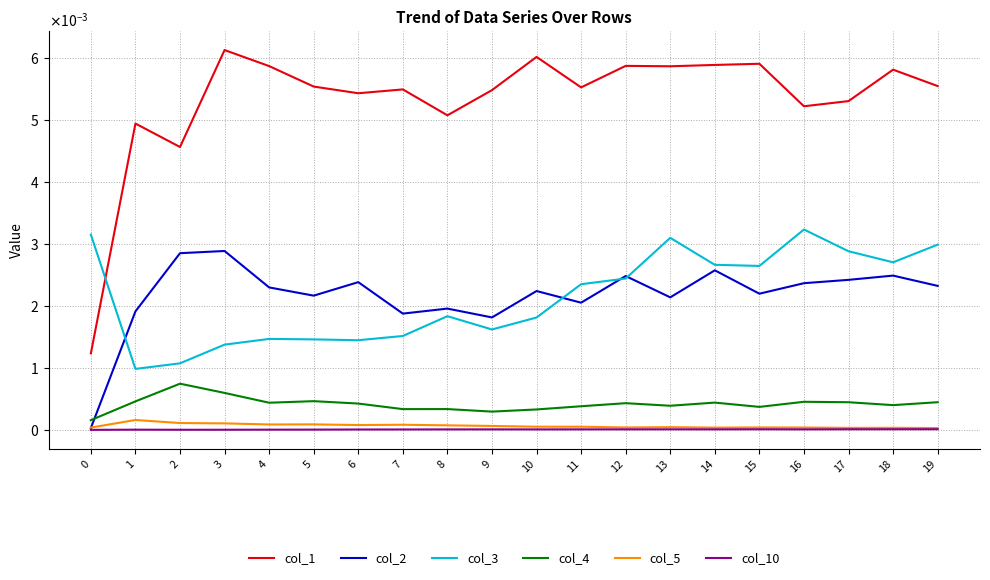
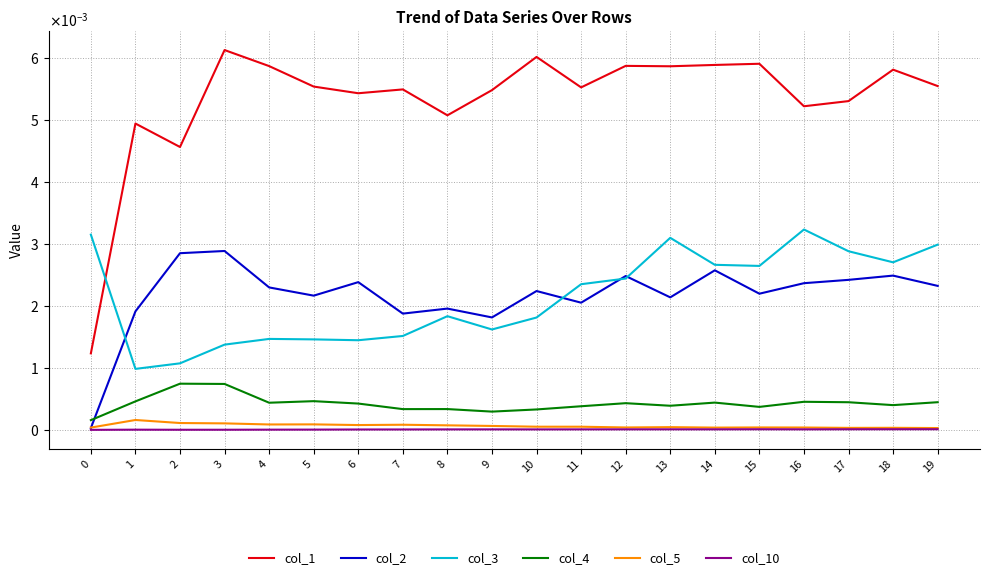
  {
    "col_1": {
      "0": 0.0012,
      "1": 0.0049,
      "2": 0.0046,
      "3": 0.0061,
      "4": 0.0059,
      "5": 0.0055,
      "6": 0.0054,
      "7": 0.0055,
      "8": 0.0051,
      "9": 0.0055,
      "10": 0.0060,
      "11": 0.0055,
      "12": 0.0059,
      "13": 0.0059,
      "14": 0.0059,
      "15": 0.0059,
      "16": 0.0052,
      "17": 0.0053,
      "18": 0.0058,
      "19": 0.0055
    },
    "col_2": {
      "1": 0.0019,
      "2": 0.0029,
      "3": 0.0029,
      "4": 0.0023,
      "5": 0.0022,
      "6": 0.0024,
      "7": 0.0019,
      "8": 0.0020,
      "9": 0.0018,
      "10": 0.0022,
      "11": 0.0021,
      "13": 0.0021,
      "14": 0.0026,
      "15": 0.0022,
      "16": 0.0024,
      "17": 0.0024,
      "18": 0.0025,
      "19": 0.0023
    },
    "col_3": {
      "0": 0.0032,
      "1": 0.0010,
      "2": 0.0011,
      "3": 0.0014,
      "4": 0.0015,
      "5": 0.0015,
      "6": 0.0014,
      "7": 0.0015,
      "8": 0.0018,
      "9": 0.0016,
      "10": 0.0018,
      "11": 0.0024,
      "13": 0.0031,
      "14": 0.0027,
      "15": 0.0026,
      "16": 0.0032,
      "17": 0.0029,
      "18": 0.0027,
      "19": 0.0030
    },
    "col_4": {
      "0": 0.0002,
      "1": 0.0005,
      "2": 0.0007,
-     "3": 0.0006,
+     "3": 0.0007,
      "4": 0.0004,
      "5": 0.0005,
      "6": 0.0004,
      "7": 0.0003,
      "8": 0.0003,
      "9": 0.0003,
      "10": 0.0003,
      "11": 0.0004,
      "12": 0.0004,
      "13": 0.0004,
      "14": 0.0004,
      "15": 0.0004,
      "16": 0.0005,
      "17": 0.0004,
      "18": 0.0004,
      "19": 0.0004
    },
    "col_5": {
      "1": 0.0002,
      "2": 0.0001,
      "3": 0.0001,
      "4": 0.0001,
      "5": 0.0001,
      "6": 0.0001,
      "7": 0.0001,
      "8": 0.0001,
      "9": 0.0001,
      "10": 0.0001,
      "11": 0.0001
    },
    "col_10": {
      "1": 0.0000,
      "2": 0.0000,
      "3": 0.0000,
      "4": 0.0000,
      "5": 0.0000,
      "6": 0.0000,
      "7": 0.0000,
      "8": 0.0000,
      "9": 0.0000,
      "10": 0.0000,
      "11": 0.0000
    }
  }
